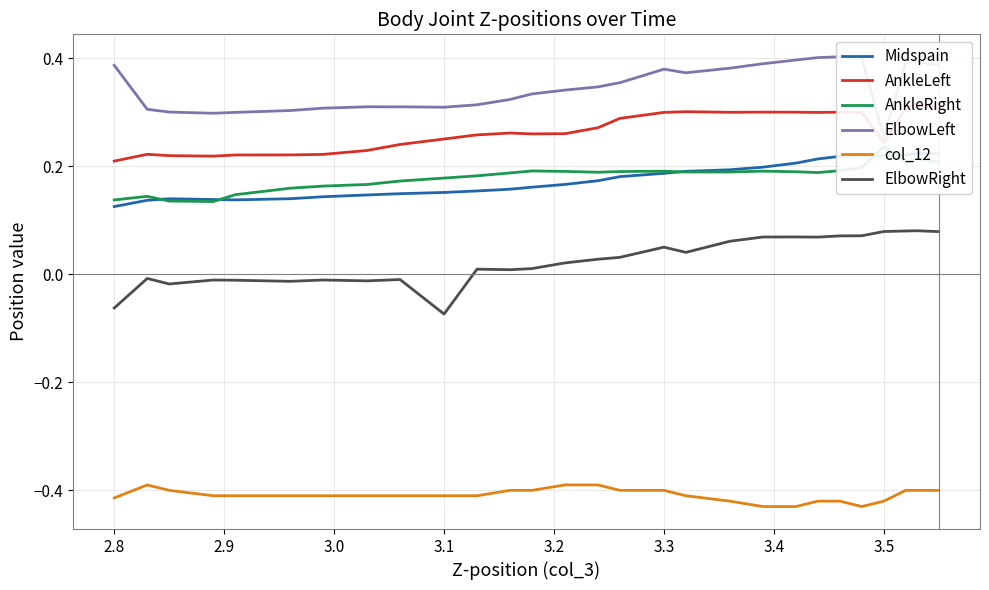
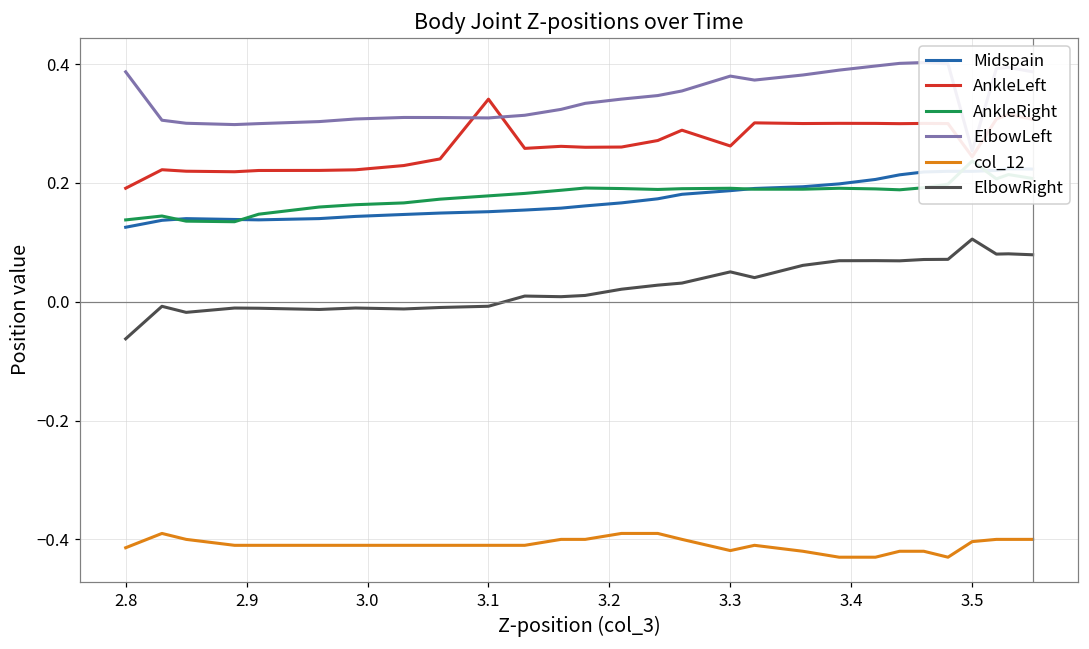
  {
    "Midspain": {
      "2.8": 0.13,
      "3.1": 0.15
    },
    "AnkleLeft": {
-     "2.8": 0.21,
-     "3.1": 0.25,
-     "3.3": 0.30
+     "2.8": 0.19,
+     "3.1": 0.34,
+     "3.3": 0.26
    },
    "AnkleRight": {
      "2.8": 0.14,
      "3.1": 0.18
    },
    "ElbowLeft": {
      "2.8": 0.39,
      "3.1": 0.31,
      "3.3": 0.38
    },
    "col_12": {
      "2.8": -0.41,
      "3.1": -0.41,
-     "3.3": -0.40,
-     "3.5": -0.42
+     "3.3": -0.42,
+     "3.5": -0.40
    },
    "ElbowRight": {
      "2.8": -0.06,
-     "3.1": -0.07,
+     "3.1": -0.01,
      "3.3": 0.05,
-     "3.5": 0.08
+     "3.5": 0.11
    }
  }
